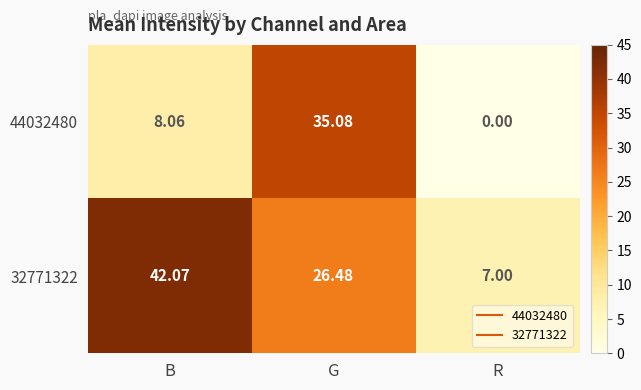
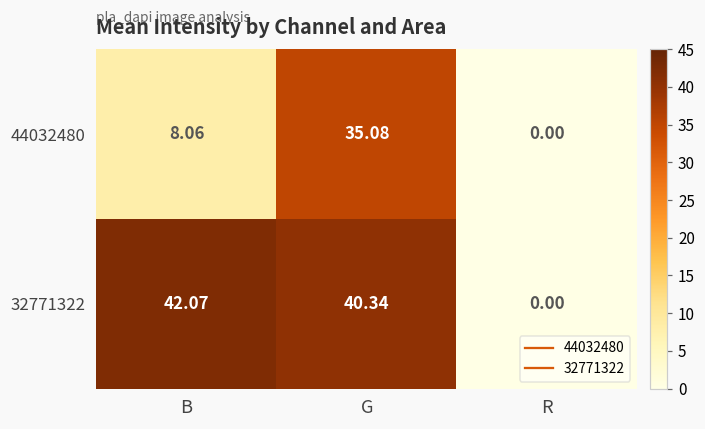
  {
    "44032480": {
      "B": 8.06,
      "G": 35.08,
      "R": 0.00
    },
    "32771322": {
      "B": 42.07,
-     "G": 26.48,
-     "R": 7.00
+     "G": 40.34,
+     "R": 0.00
    }
  }
